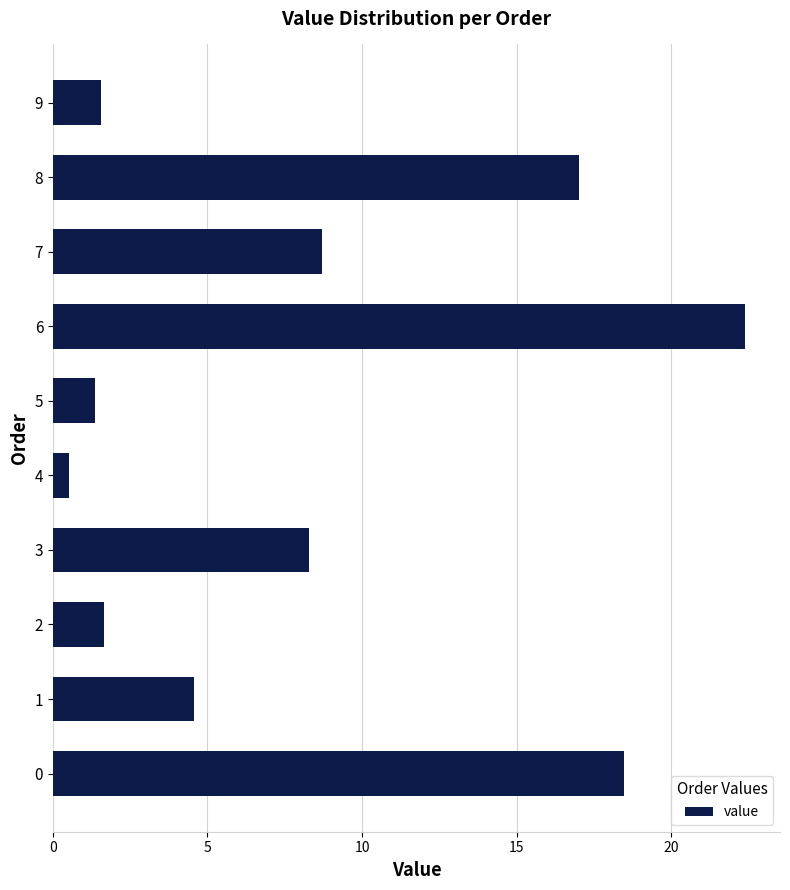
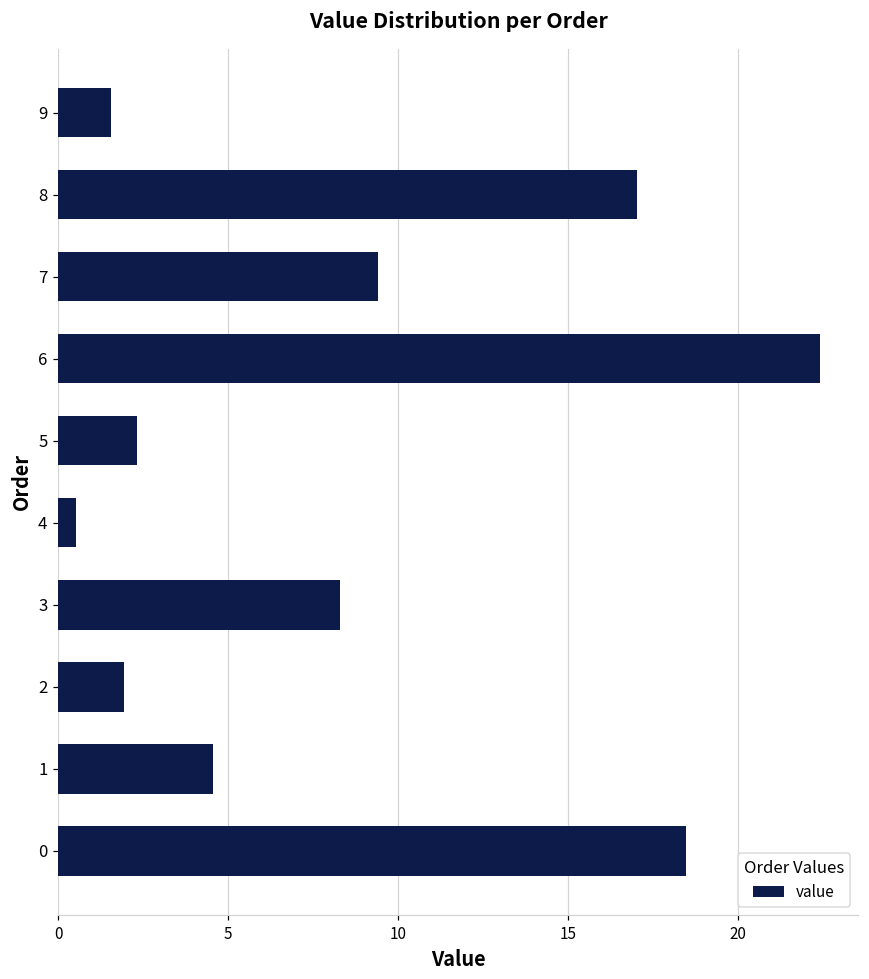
  {
    "9": 1.5,
    "8": 17.0,
-   "7": 8.7,
+   "7": 9.4,
    "6": 22.4,
-   "5": 1.4,
+   "5": 2.3,
    "4": 0.5,
    "3": 8.3,
-   "2": 1.6,
+   "2": 1.9,
    "1": 4.6,
    "0": 18.5
  }
